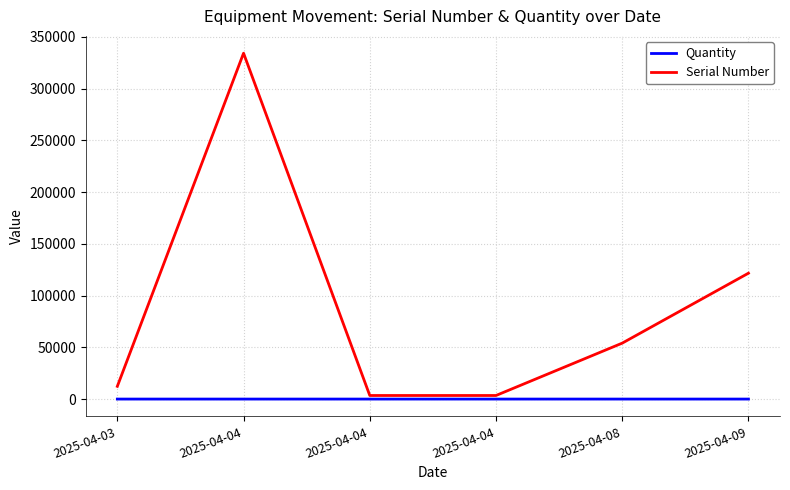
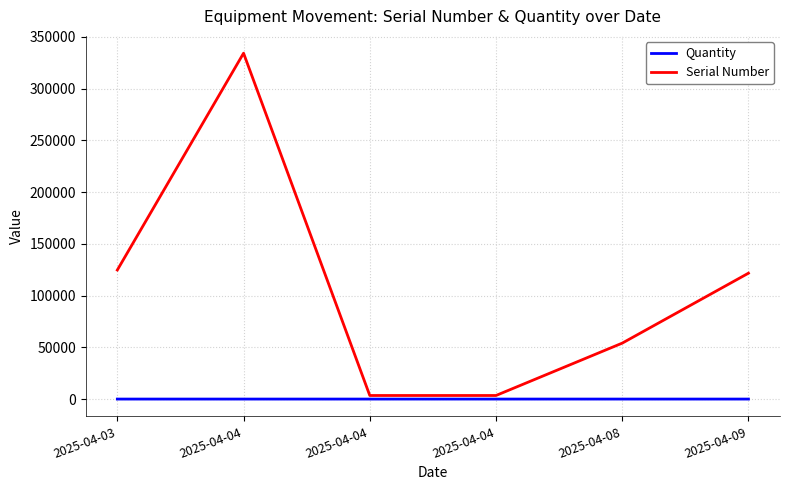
  {
    "Quantity": {
      "2025-04-03": 0,
      "2025-04-08": 0,
      "2025-04-09": 0
    },
    "Serial Number": {
-     "2025-04-03": 12000,
+     "2025-04-03": 125000,
      "2025-04-08": 54000,
      "2025-04-09": 122000
    }
  }
